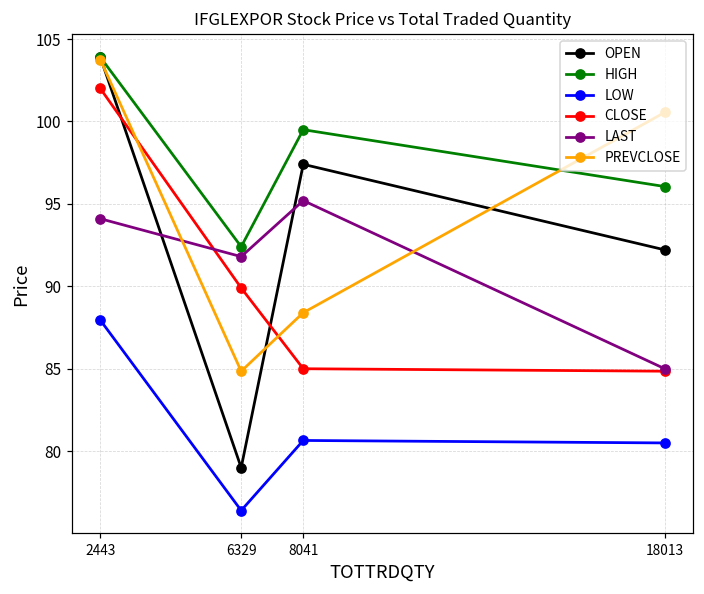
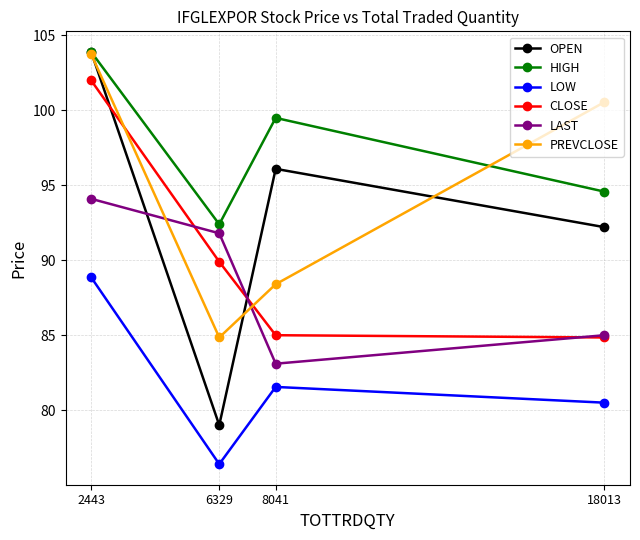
  {
    "OPEN": {
      "6329": 79.0,
-     "8041": 97.4,
+     "8041": 96.1,
      "18013": 92.2
    },
    "HIGH": {
      "6329": 92.4,
      "8041": 99.5,
-     "18013": 96.1
+     "18013": 94.6
    },
    "LOW": {
-     "2443": 88.0,
+     "2443": 88.9,
      "6329": 76.4,
-     "8041": 80.7,
+     "8041": 81.6,
      "18013": 80.5
    },
    "CLOSE": {
      "2443": 102.0,
      "6329": 89.9,
      "8041": 85.0
    },
    "LAST": {
      "2443": 94.1,
      "6329": 91.8,
-     "8041": 95.2
+     "8041": 83.1
    },
    "PREVCLOSE": {
      "6329": 84.9,
      "8041": 88.4
    }
  }
